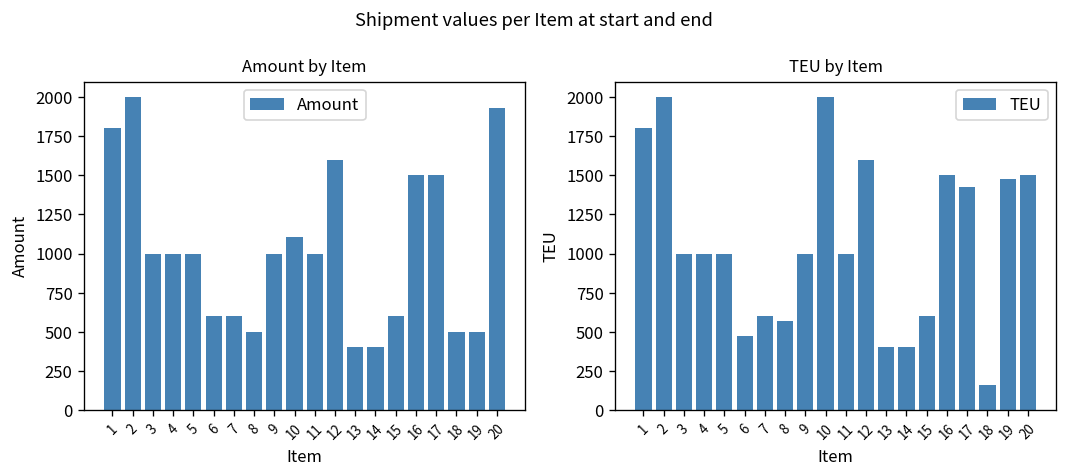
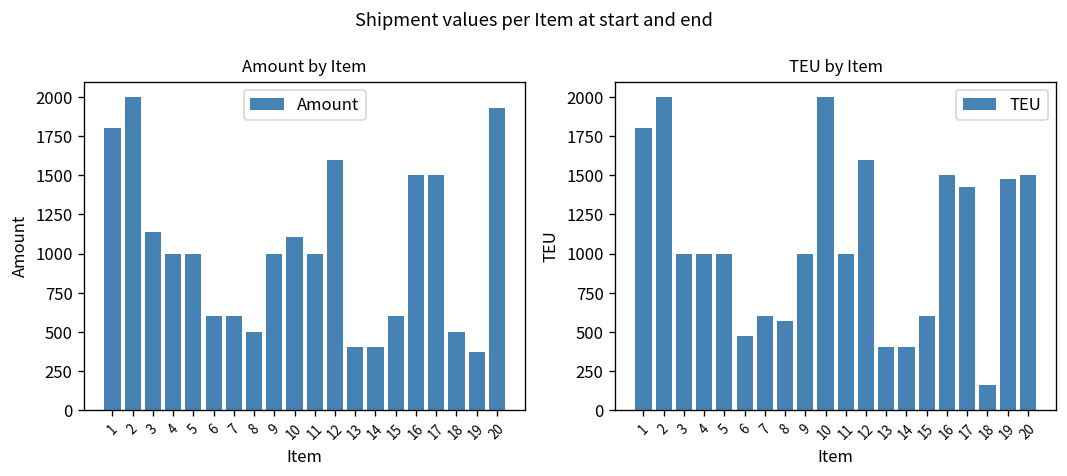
  {
    "Amount by Item": {
      "1": 1800,
      "2": 2000,
-     "3": 1000,
+     "3": 1140,
      "4": 1000,
      "5": 1000,
      "6": 600,
      "7": 600,
      "8": 500,
      "9": 1000,
      "10": 1110,
      "11": 1000,
      "12": 1600,
      "13": 400,
      "14": 400,
      "15": 600,
      "16": 1500,
      "17": 1500,
      "18": 500,
-     "19": 500,
+     "19": 370,
      "20": 1930
    },
    "TEU by Item": {
      "1": 1800,
      "2": 2000,
      "3": 1000,
      "4": 1000,
      "5": 1000,
      "6": 470,
      "7": 600,
      "8": 570,
      "9": 1000,
      "10": 2000,
      "11": 1000,
      "12": 1600,
      "13": 400,
      "14": 400,
      "15": 600,
      "16": 1500,
      "17": 1430,
      "18": 160,
      "19": 1480,
      "20": 1500
    }
  }
